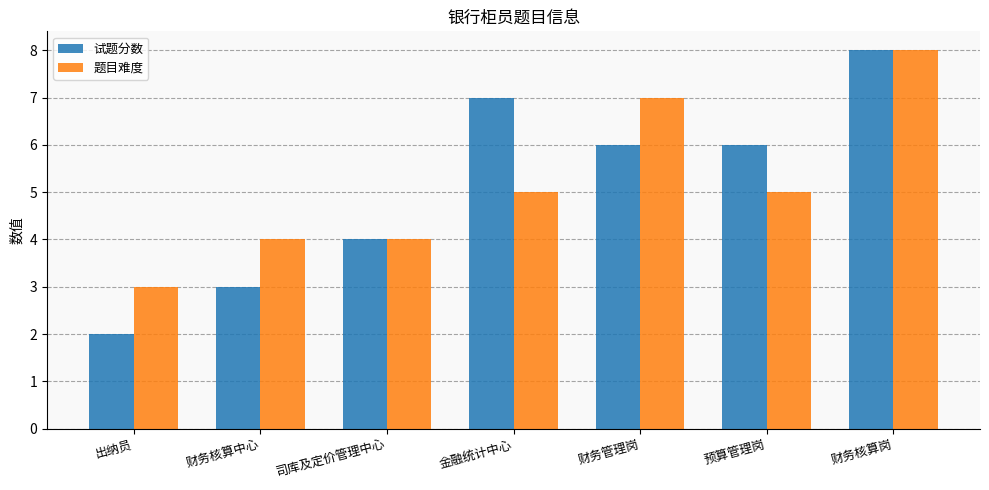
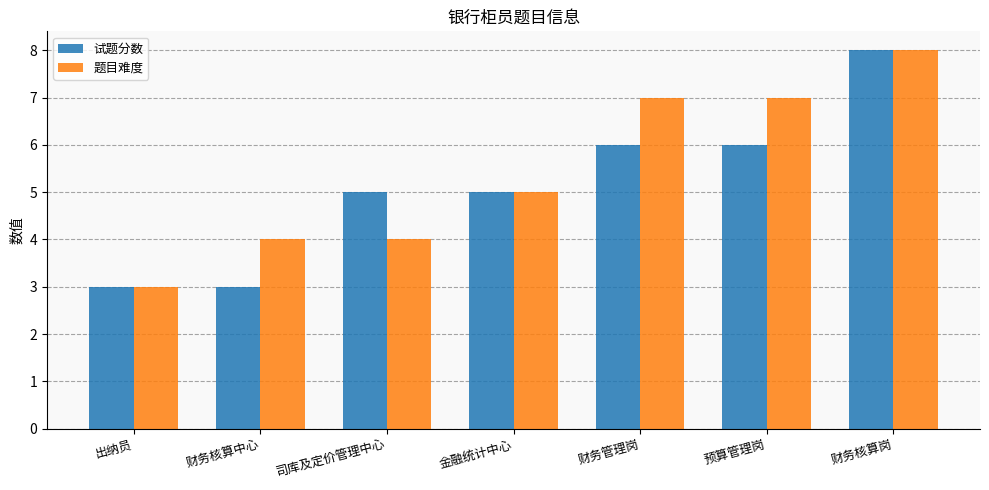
  {
    "试题分数": {
-     "出纳员": 2,
+     "出纳员": 3,
      "财务核算中心": 3,
-     "司库及定价管理中心": 4,
-     "金融统计中心": 7,
+     "司库及定价管理中心": 5,
+     "金融统计中心": 5,
      "财务管理岗": 6,
      "预算管理岗": 6,
      "财务核算岗": 8
    },
    "题目难度": {
      "出纳员": 3,
      "财务核算中心": 4,
      "司库及定价管理中心": 4,
      "金融统计中心": 5,
      "财务管理岗": 7,
-     "预算管理岗": 5,
+     "预算管理岗": 7,
      "财务核算岗": 8
    }
  }
